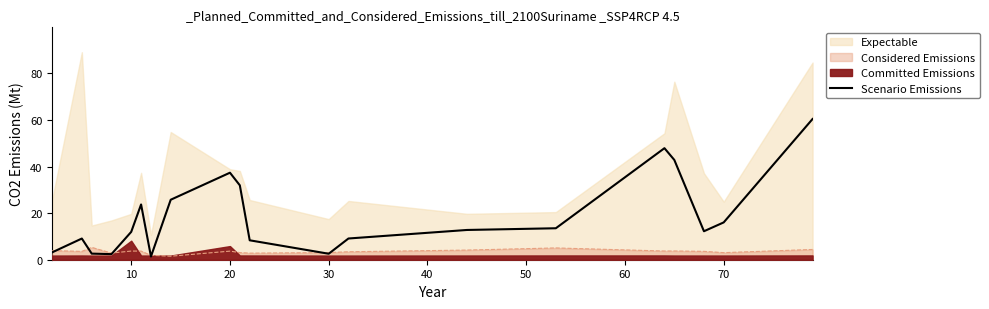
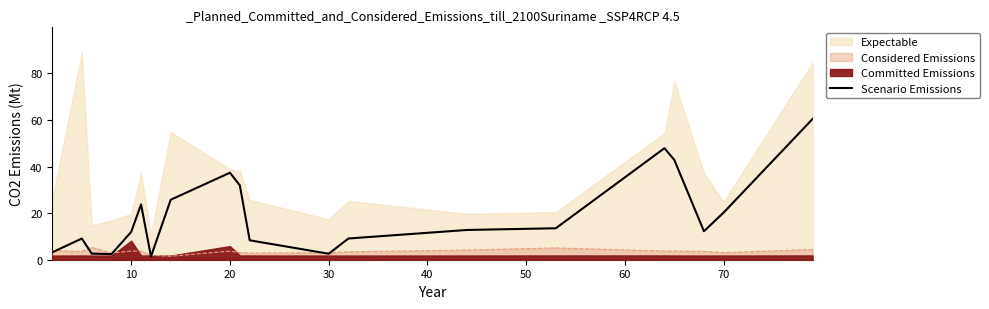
  {
    "Scenario Emissions": {
      "10": 12,
      "20": 37,
-     "70": 16
+     "70": 20
    },
    "Committed Emissions": {
      "10": 8,
      "20": 6,
      "70": 2
    }
  }
